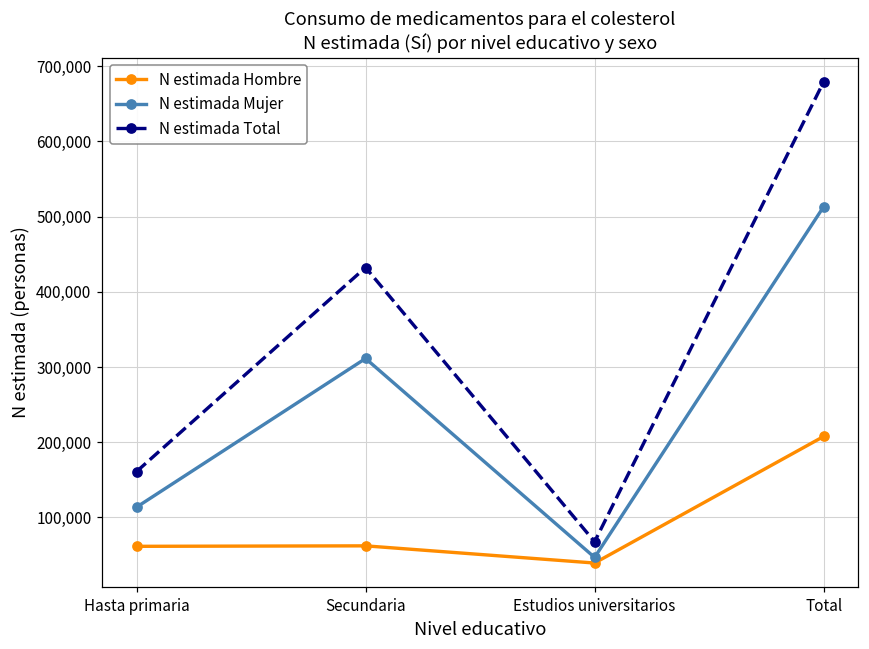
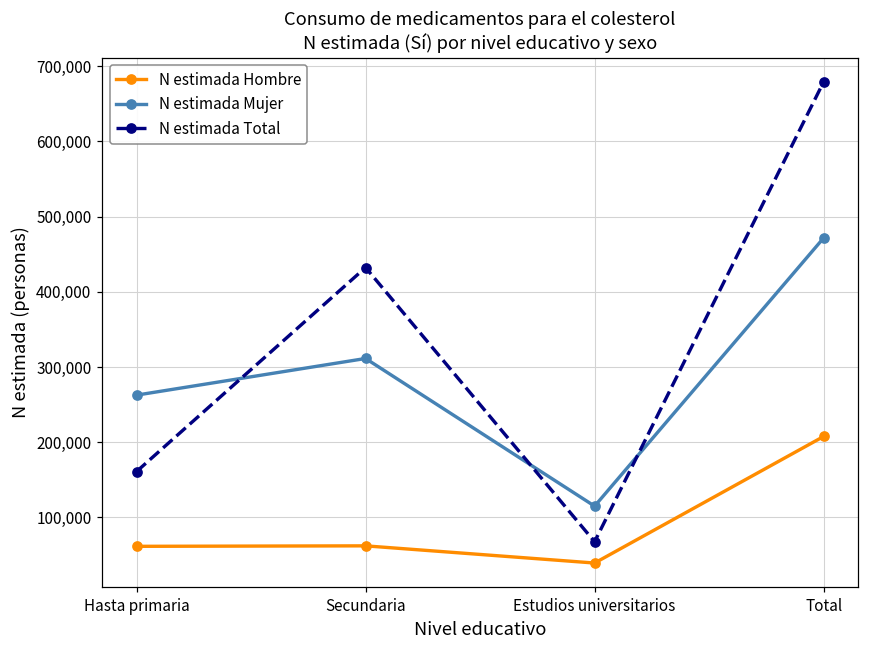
  {
    "N estimada Hombre": {
      "Hasta primaria": "60,000",
      "Secundaria": "60,000",
      "Estudios universitarios": "40,000",
      "Total": "210,000"
    },
    "N estimada Mujer": {
-     "Hasta primaria": "110,000",
+     "Hasta primaria": "260,000",
      "Secundaria": "310,000",
-     "Estudios universitarios": "50,000",
-     "Total": "510,000"
+     "Estudios universitarios": "110,000",
+     "Total": "470,000"
    },
    "N estimada Total": {
      "Hasta primaria": "160,000",
      "Secundaria": "430,000",
      "Estudios universitarios": "70,000",
      "Total": "680,000"
    }
  }
